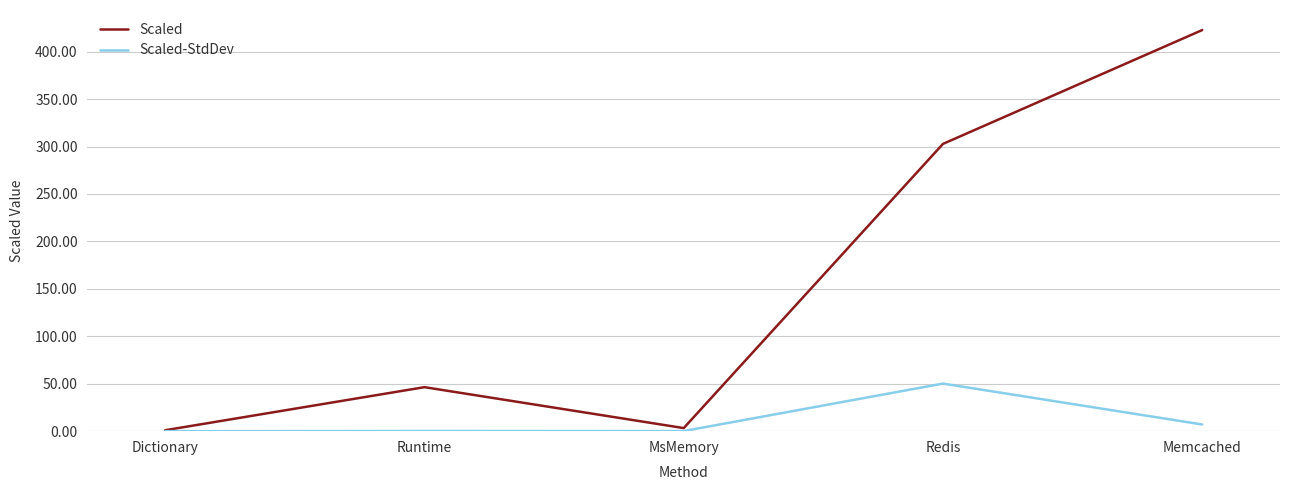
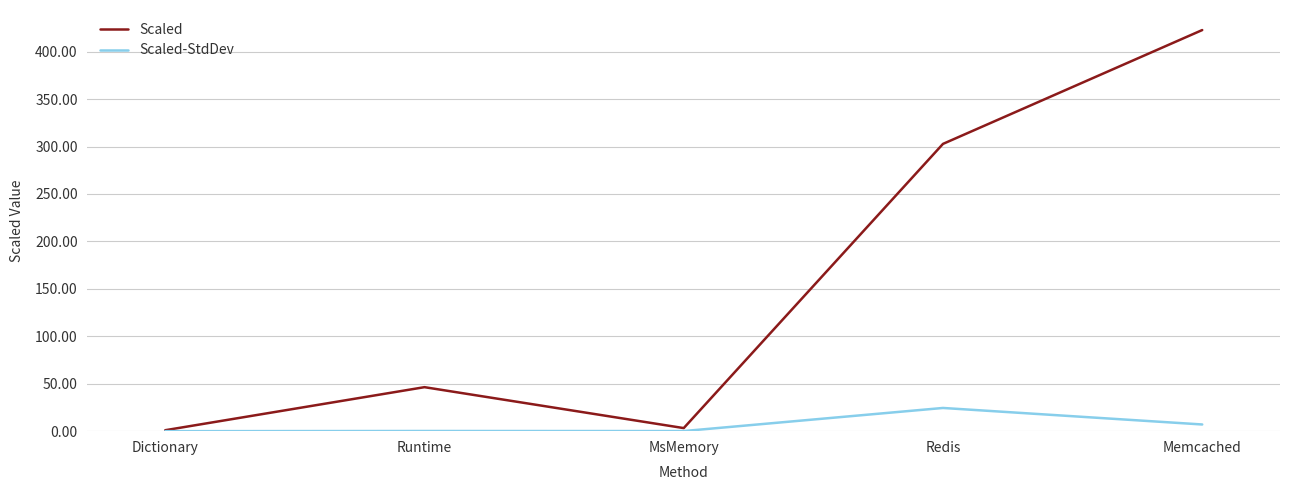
  {
    "Scaled": {
      "Runtime": 50,
      "MsMemory": 0,
      "Redis": 300,
      "Memcached": 420
    },
    "Scaled-StdDev": {
      "Runtime": 0,
      "MsMemory": 0,
-     "Redis": 50,
+     "Redis": 20,
      "Memcached": 10
    }
  }
